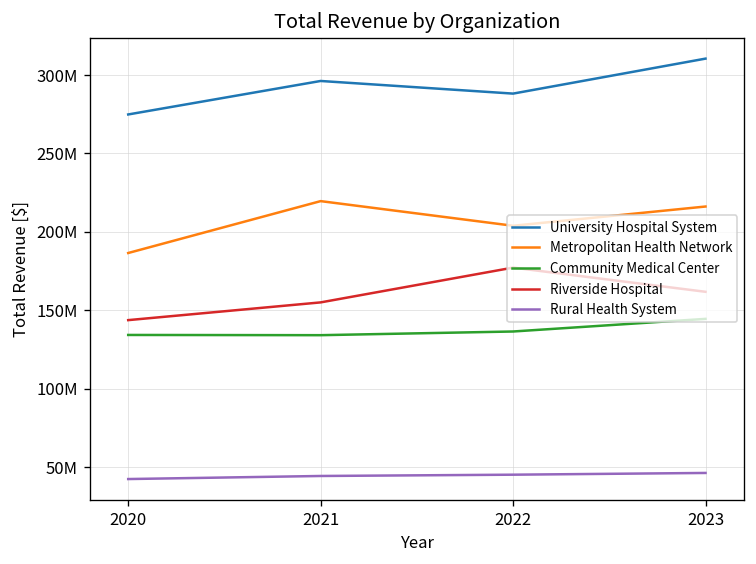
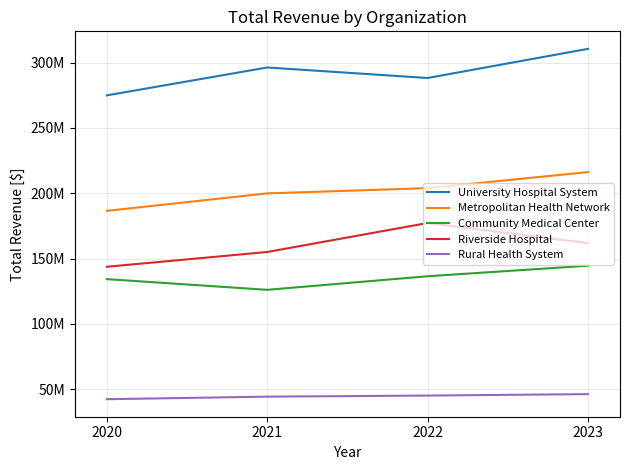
  {
    "University Hospital System": {
      "2020": 275000000,
      "2021": 296000000,
      "2022": 288000000,
      "2023": 310000000
    },
    "Metropolitan Health Network": {
      "2020": 186000000,
-     "2021": 220000000,
+     "2021": 200000000,
      "2023": 216000000
    },
    "Community Medical Center": {
      "2020": 134000000,
-     "2021": 134000000,
+     "2021": 126000000,
      "2022": 136000000,
      "2023": 144000000
    },
    "Riverside Hospital": {
      "2020": 144000000,
      "2021": 155000000
    },
    "Rural Health System": {
      "2020": 42000000,
      "2021": 44000000,
      "2022": 45000000,
      "2023": 46000000
    }
  }
